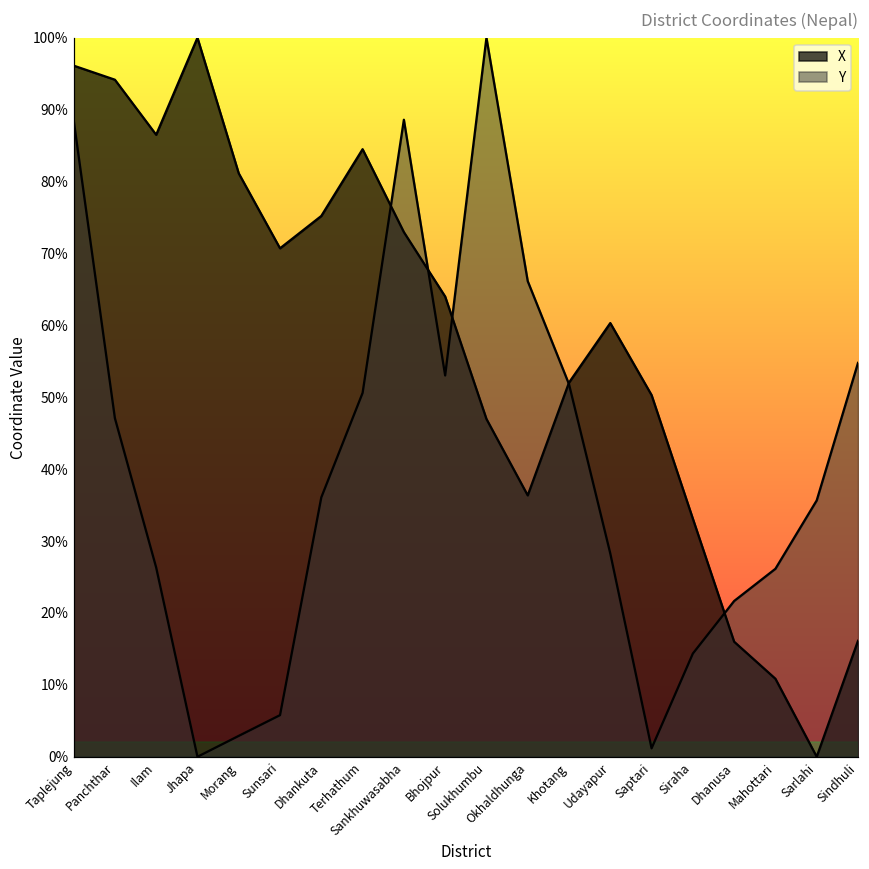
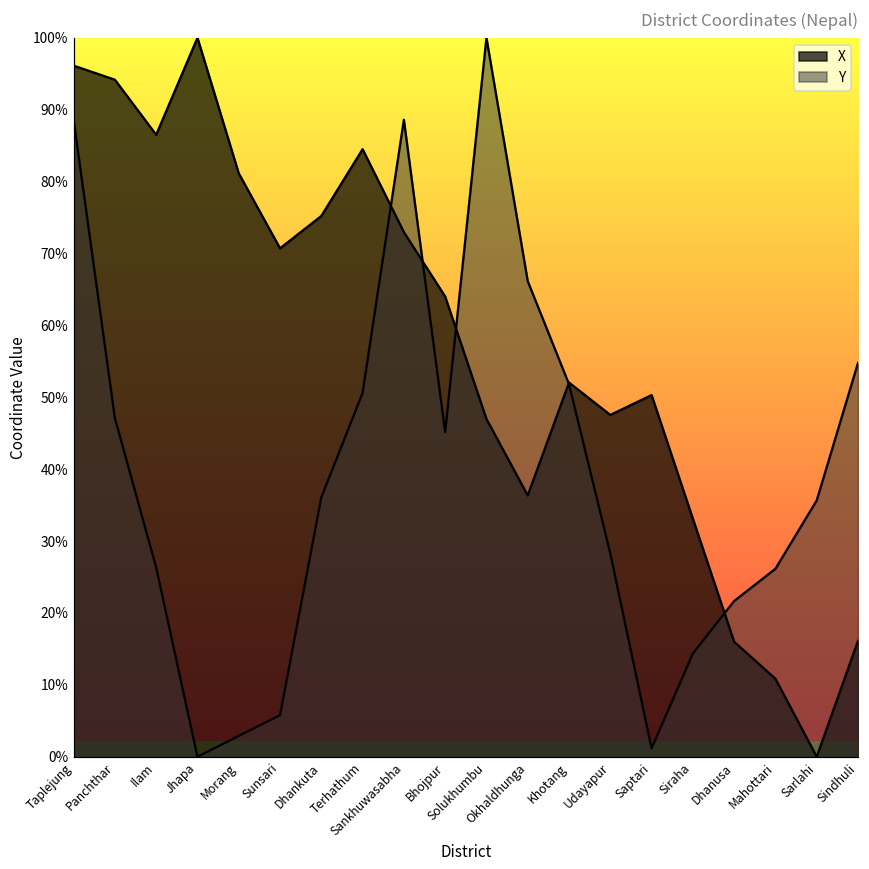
  {
    "X": {
      "Taplejung": "96%",
      "Panchthar": "94%",
      "Ilam": "87%",
      "Jhapa": "100%",
      "Morang": "81%",
      "Sunsari": "71%",
      "Dhankuta": "75%",
      "Terhathum": "85%",
      "Sankhuwasabha": "73%",
      "Bhojpur": "64%",
      "Solukhumbu": "47%",
      "Okhaldhunga": "36%",
-     "Udayapur": "60%",
+     "Udayapur": "48%",
      "Saptari": "50%",
      "Siraha": "33%",
      "Dhanusa": "16%",
      "Mahottari": "11%",
      "Sindhuli": "16%"
    },
    "Y": {
      "Taplejung": "89%",
      "Panchthar": "47%",
      "Ilam": "26%",
      "Morang": "3%",
      "Sunsari": "6%",
      "Dhankuta": "36%",
      "Terhathum": "51%",
      "Sankhuwasabha": "89%",
-     "Bhojpur": "53%",
+     "Bhojpur": "45%",
      "Solukhumbu": "100%",
      "Okhaldhunga": "66%",
      "Udayapur": "28%",
      "Siraha": "14%",
      "Dhanusa": "22%",
      "Mahottari": "26%",
      "Sarlahi": "36%",
      "Sindhuli": "55%"
    }
  }
